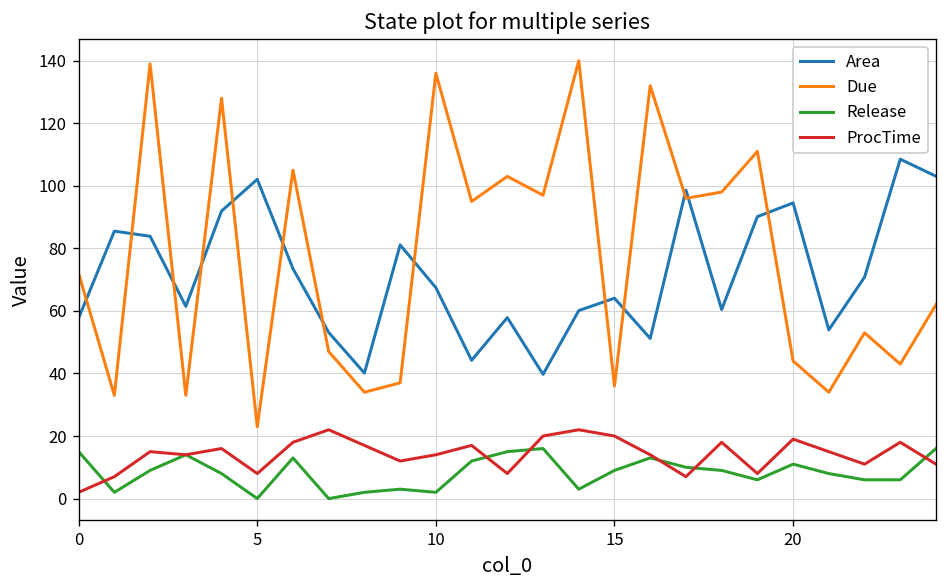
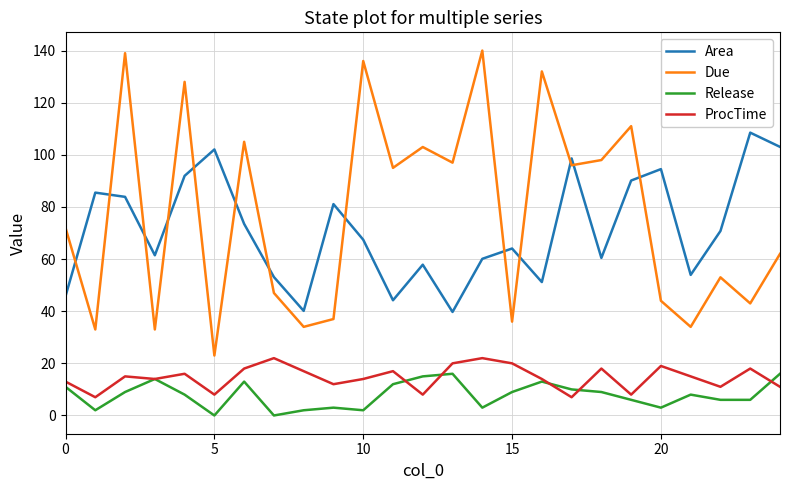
  {
    "Area": {
-     "0": 58,
+     "0": 46,
      "5": 102,
      "10": 67,
      "15": 64,
      "20": 95
    },
    "Due": {
      "0": 72,
      "5": 23,
      "10": 136,
      "15": 36,
      "20": 44
    },
    "Release": {
-     "0": 15,
+     "0": 11,
      "5": 0,
      "10": 2,
      "15": 9,
-     "20": 11
+     "20": 3
    },
    "ProcTime": {
-     "0": 2,
+     "0": 13,
      "5": 8,
      "10": 14,
      "15": 20,
      "20": 19
    }
  }
